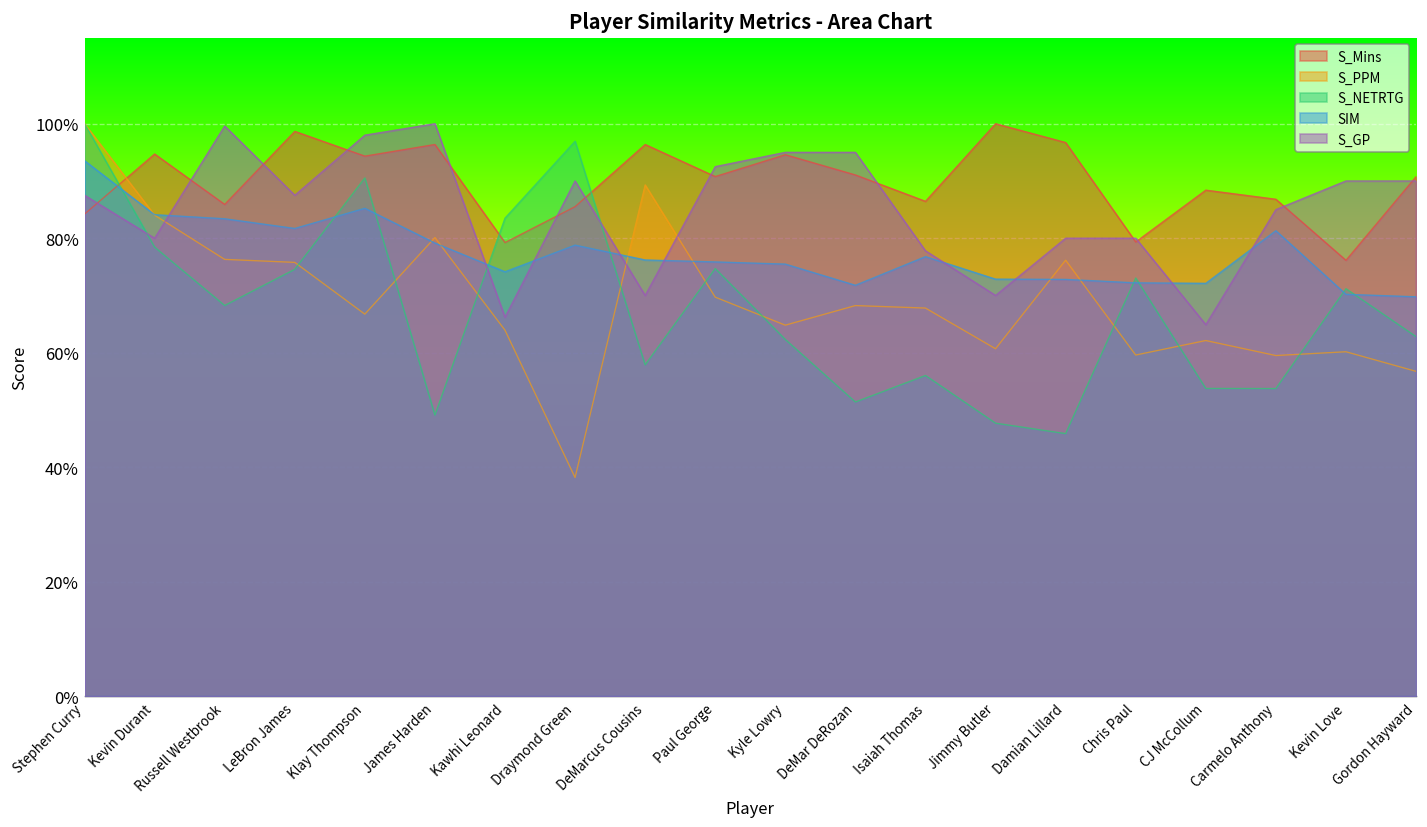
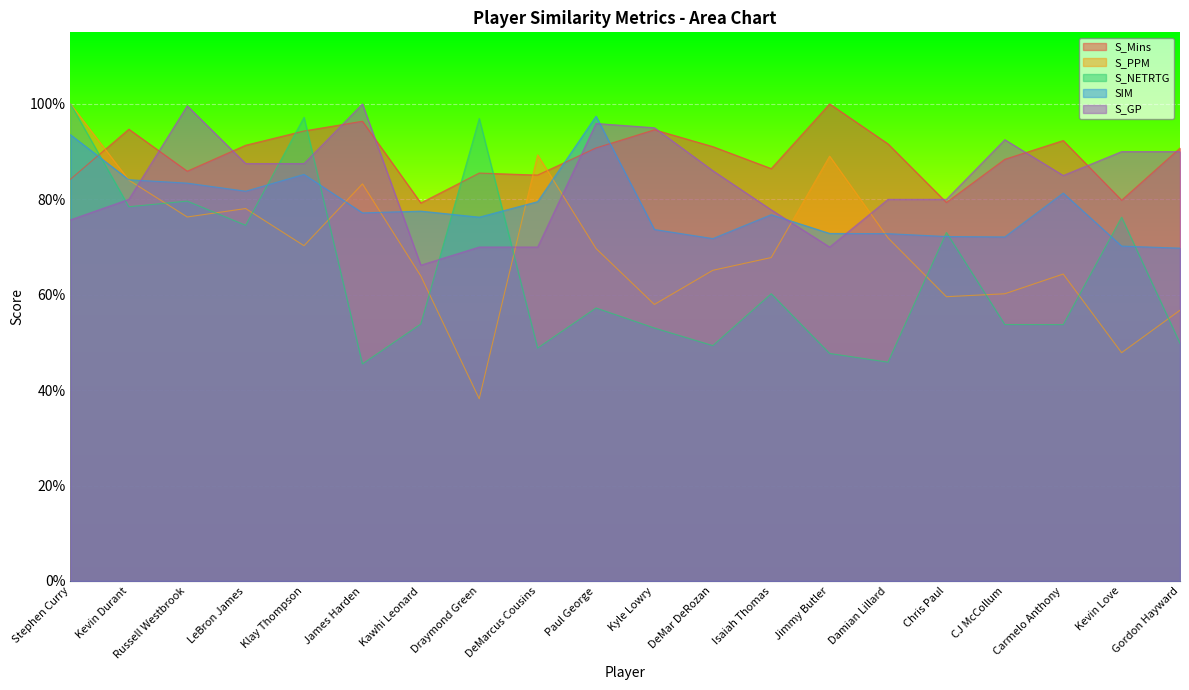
  {
    "S_Mins": {
      "Stephen Curry": "84%",
      "Kevin Durant": "95%",
      "Russell Westbrook": "86%",
-     "LeBron James": "99%",
+     "LeBron James": "91%",
      "Klay Thompson": "94%",
      "James Harden": "96%",
      "Kawhi Leonard": "79%",
      "Draymond Green": "86%",
-     "DeMarcus Cousins": "96%",
+     "DeMarcus Cousins": "85%",
      "Paul George": "91%",
      "DeMar DeRozan": "91%",
      "Isaiah Thomas": "86%",
      "Jimmy Butler": "100%",
-     "Damian Lillard": "97%",
+     "Damian Lillard": "92%",
      "Chris Paul": "79%",
      "CJ McCollum": "88%",
-     "Carmelo Anthony": "87%",
-     "Kevin Love": "76%",
+     "Carmelo Anthony": "92%",
+     "Kevin Love": "80%",
      "Gordon Hayward": "91%"
    },
    "S_PPM": {
      "Russell Westbrook": "76%",
-     "LeBron James": "76%",
-     "Klay Thompson": "67%",
-     "James Harden": "80%",
+     "LeBron James": "78%",
+     "Klay Thompson": "70%",
+     "James Harden": "83%",
      "Kawhi Leonard": "64%",
      "Draymond Green": "38%",
      "DeMarcus Cousins": "89%",
      "Paul George": "70%",
-     "Kyle Lowry": "65%",
-     "DeMar DeRozan": "68%",
+     "Kyle Lowry": "58%",
+     "DeMar DeRozan": "65%",
      "Isaiah Thomas": "68%",
-     "Jimmy Butler": "61%",
-     "Damian Lillard": "76%",
+     "Jimmy Butler": "89%",
+     "Damian Lillard": "72%",
      "Chris Paul": "60%",
-     "CJ McCollum": "62%",
-     "Carmelo Anthony": "60%",
-     "Kevin Love": "60%",
+     "CJ McCollum": "60%",
+     "Carmelo Anthony": "64%",
+     "Kevin Love": "48%",
      "Gordon Hayward": "57%"
    },
    "S_NETRTG": {
      "Kevin Durant": "78%",
-     "Russell Westbrook": "68%",
+     "Russell Westbrook": "80%",
      "LeBron James": "75%",
-     "Klay Thompson": "91%",
-     "James Harden": "49%",
-     "Kawhi Leonard": "84%",
+     "Klay Thompson": "97%",
+     "James Harden": "46%",
+     "Kawhi Leonard": "54%",
      "Draymond Green": "97%",
-     "DeMarcus Cousins": "58%",
-     "Paul George": "75%",
-     "Kyle Lowry": "62%",
-     "DeMar DeRozan": "51%",
-     "Isaiah Thomas": "56%",
+     "DeMarcus Cousins": "49%",
+     "Paul George": "57%",
+     "Kyle Lowry": "53%",
+     "DeMar DeRozan": "49%",
+     "Isaiah Thomas": "60%",
      "Jimmy Butler": "48%",
      "Damian Lillard": "46%",
      "Chris Paul": "73%",
      "CJ McCollum": "54%",
      "Carmelo Anthony": "54%",
-     "Kevin Love": "71%",
-     "Gordon Hayward": "63%"
+     "Kevin Love": "76%",
+     "Gordon Hayward": "50%"
    },
    "SIM": {
      "Stephen Curry": "94%",
      "Russell Westbrook": "83%",
      "LeBron James": "82%",
      "Klay Thompson": "85%",
-     "James Harden": "79%",
-     "Kawhi Leonard": "74%",
-     "Draymond Green": "79%",
-     "DeMarcus Cousins": "76%",
-     "Paul George": "76%",
-     "Kyle Lowry": "75%",
+     "James Harden": "77%",
+     "Kawhi Leonard": "78%",
+     "Draymond Green": "76%",
+     "DeMarcus Cousins": "80%",
+     "Paul George": "97%",
+     "Kyle Lowry": "74%",
      "DeMar DeRozan": "72%",
      "Isaiah Thomas": "77%",
      "Jimmy Butler": "73%",
      "Damian Lillard": "73%",
      "Chris Paul": "72%",
      "CJ McCollum": "72%",
      "Carmelo Anthony": "81%",
      "Kevin Love": "70%",
      "Gordon Hayward": "70%"
    },
    "S_GP": {
-     "Stephen Curry": "88%",
+     "Stephen Curry": "76%",
      "Kevin Durant": "80%",
      "Russell Westbrook": "100%",
      "LeBron James": "88%",
-     "Klay Thompson": "98%",
+     "Klay Thompson": "88%",
      "James Harden": "100%",
      "Kawhi Leonard": "66%",
-     "Draymond Green": "90%",
+     "Draymond Green": "70%",
      "DeMarcus Cousins": "70%",
-     "Paul George": "93%",
-     "DeMar DeRozan": "95%",
+     "Paul George": "96%",
+     "DeMar DeRozan": "86%",
      "Isaiah Thomas": "78%",
      "Jimmy Butler": "70%",
      "Damian Lillard": "80%",
      "Chris Paul": "80%",
-     "CJ McCollum": "65%",
+     "CJ McCollum": "93%",
      "Carmelo Anthony": "85%",
      "Kevin Love": "90%",
      "Gordon Hayward": "90%"
    }
  }
